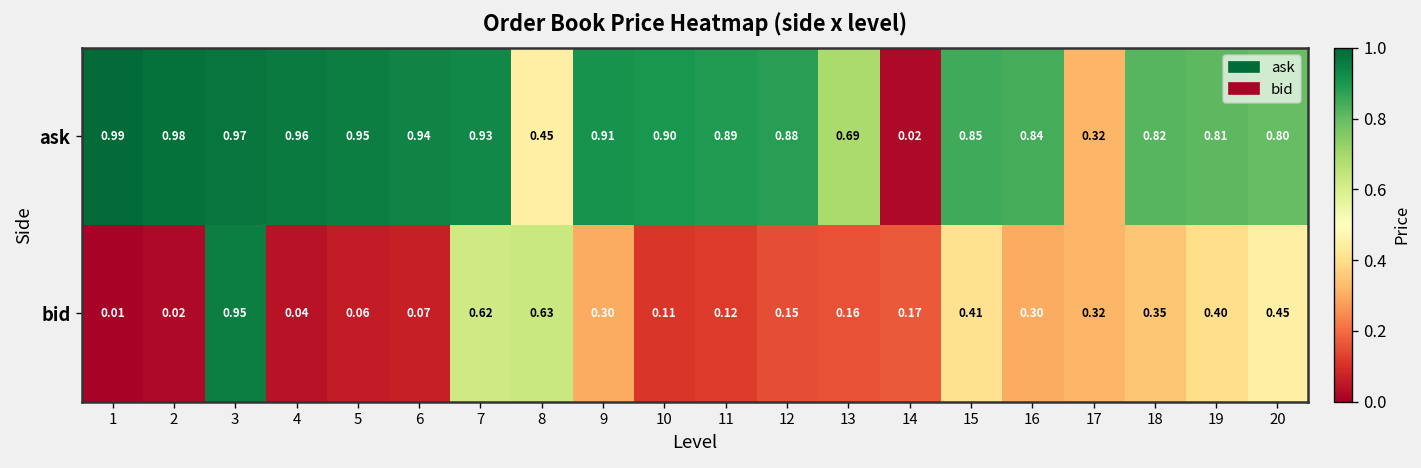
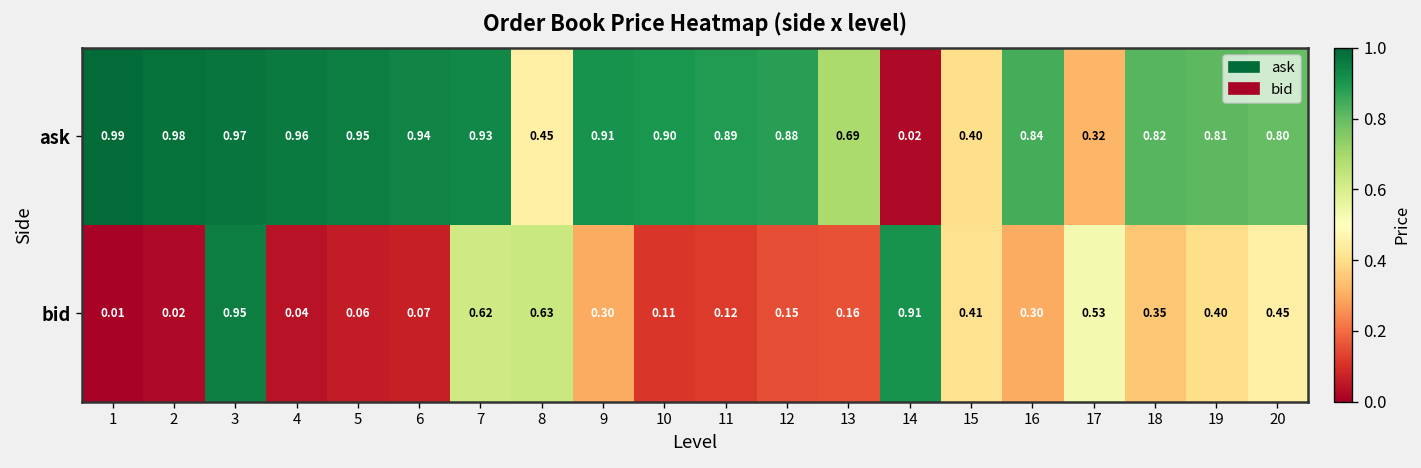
  {
    "ask": {
      "1": 0.99,
      "2": 0.98,
      "3": 0.97,
      "4": 0.96,
      "5": 0.95,
      "6": 0.94,
      "7": 0.93,
      "8": 0.45,
      "9": 0.91,
      "10": 0.90,
      "11": 0.89,
      "12": 0.88,
      "13": 0.69,
      "14": 0.02,
-     "15": 0.85,
+     "15": 0.40,
      "16": 0.84,
      "17": 0.32,
      "18": 0.82,
      "19": 0.81,
      "20": 0.80
    },
    "bid": {
      "1": 0.01,
      "2": 0.02,
      "3": 0.95,
      "4": 0.04,
      "5": 0.06,
      "6": 0.07,
      "7": 0.62,
      "8": 0.63,
      "9": 0.30,
      "10": 0.11,
      "11": 0.12,
      "12": 0.15,
      "13": 0.16,
-     "14": 0.17,
+     "14": 0.91,
      "15": 0.41,
      "16": 0.30,
-     "17": 0.32,
+     "17": 0.53,
      "18": 0.35,
      "19": 0.40,
      "20": 0.45
    }
  }
